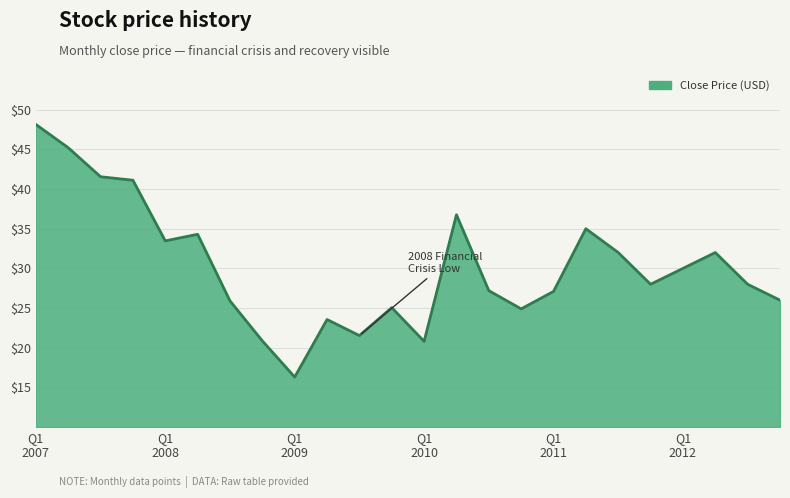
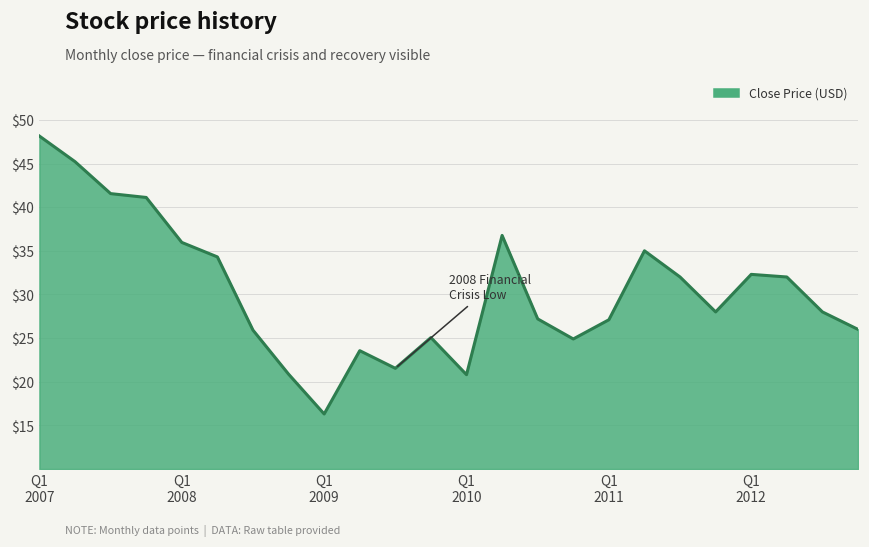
  {
    "Q1 2007": "$48",
-   "Q1 2008": "$33",
+   "Q1 2008": "$36",
    "Q1 2009": "$16",
    "Q1 2010": "$21",
    "Q1 2011": "$27",
-   "Q1 2012": "$30"
+   "Q1 2012": "$32"
  }
